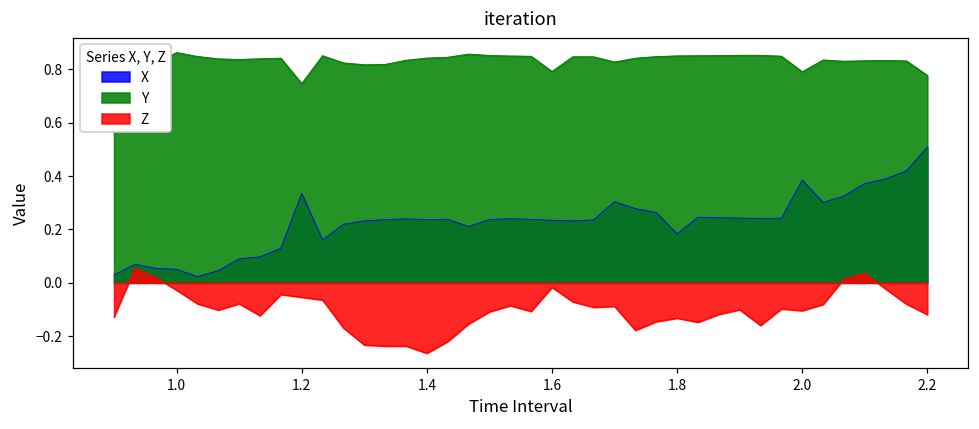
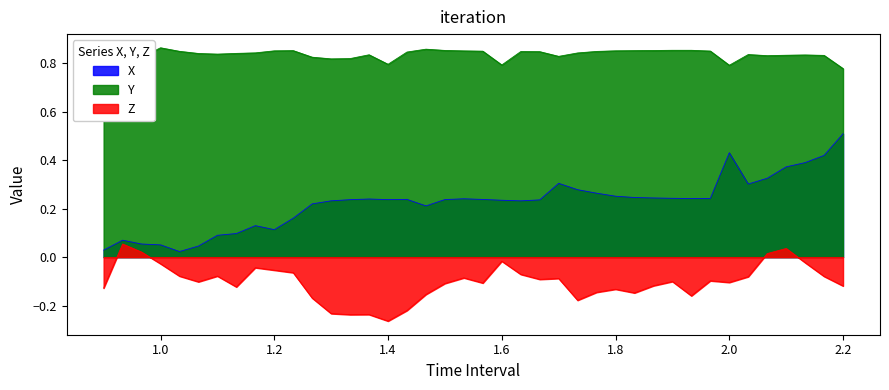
  {
    "X": {
      "1.0": 0.05,
-     "1.2": 0.34,
+     "1.2": 0.11,
      "1.4": 0.24,
      "1.6": 0.23,
-     "1.8": 0.18,
-     "2.0": 0.38,
+     "1.8": 0.25,
+     "2.0": 0.43,
      "2.2": 0.51
    },
    "Y": {
      "1.0": 0.86,
-     "1.2": 0.75,
-     "1.4": 0.84,
+     "1.2": 0.85,
+     "1.4": 0.79,
      "1.6": 0.79,
      "1.8": 0.85,
      "2.0": 0.79,
      "2.2": 0.78
    }
  }
